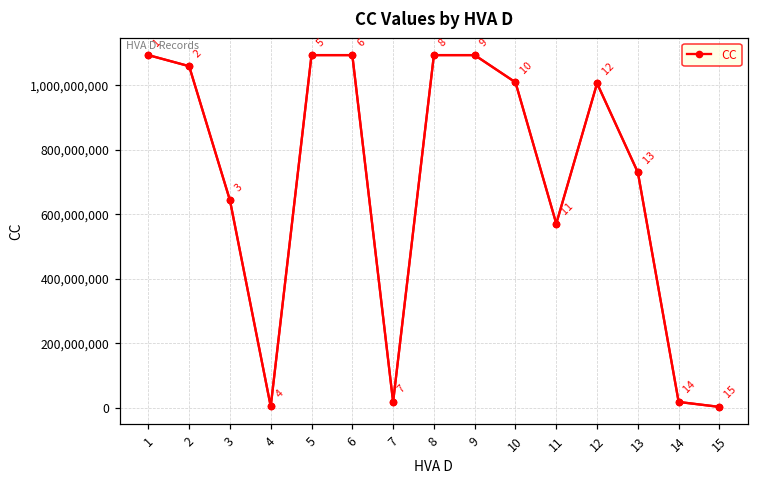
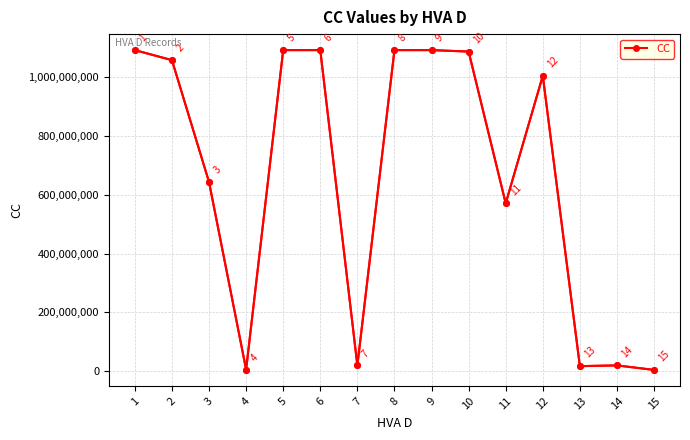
  {
-   "10": "1,010,000,000",
-   "13": "730,000,000"
+   "10": "1,090,000,000",
+   "13": "20,000,000"
  }
